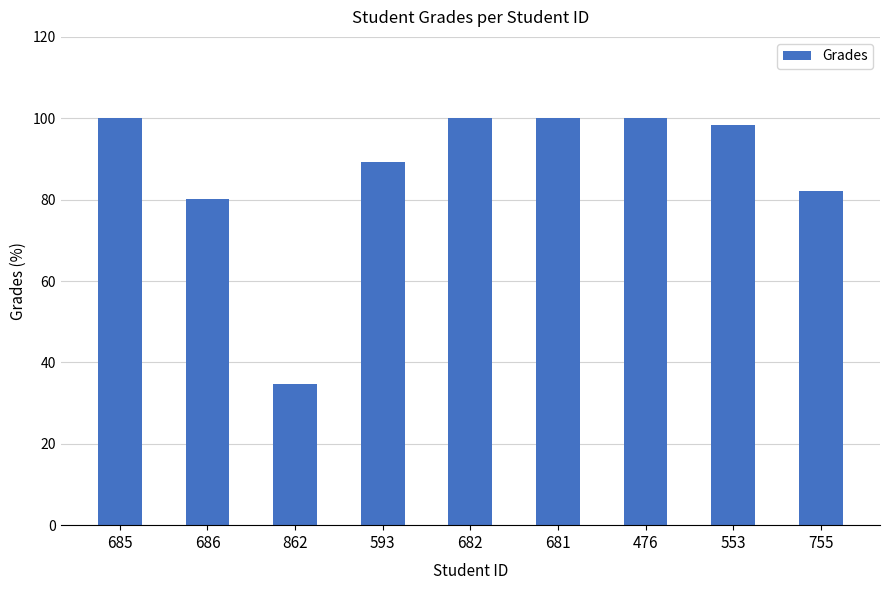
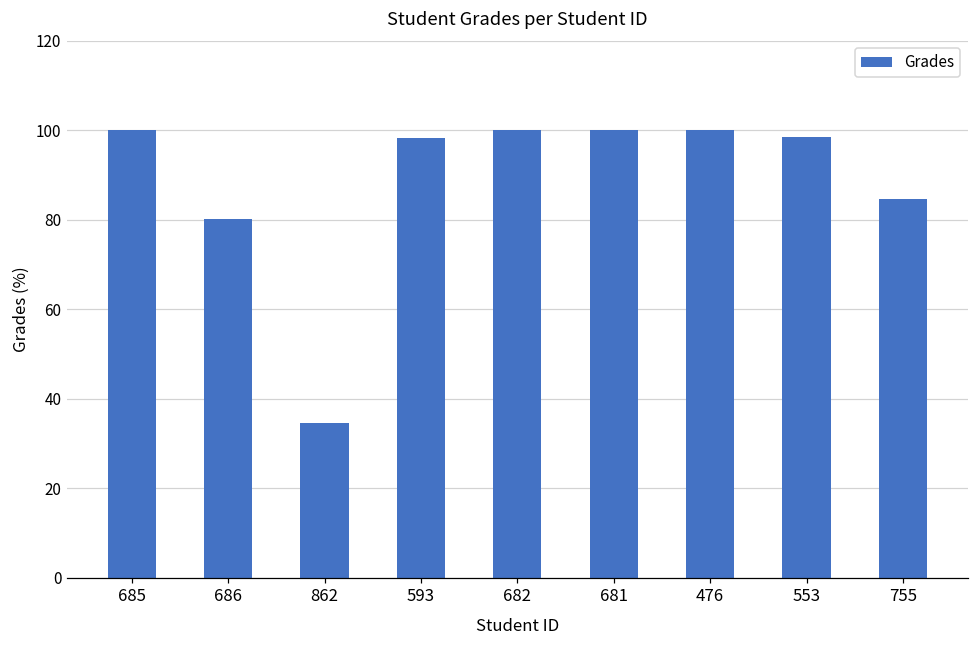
  {
    "685": 100,
    "686": 80,
    "862": 35,
-   "593": 89,
+   "593": 98,
    "682": 100,
    "681": 100,
    "476": 100,
    "553": 98,
-   "755": 82
+   "755": 85
  }
